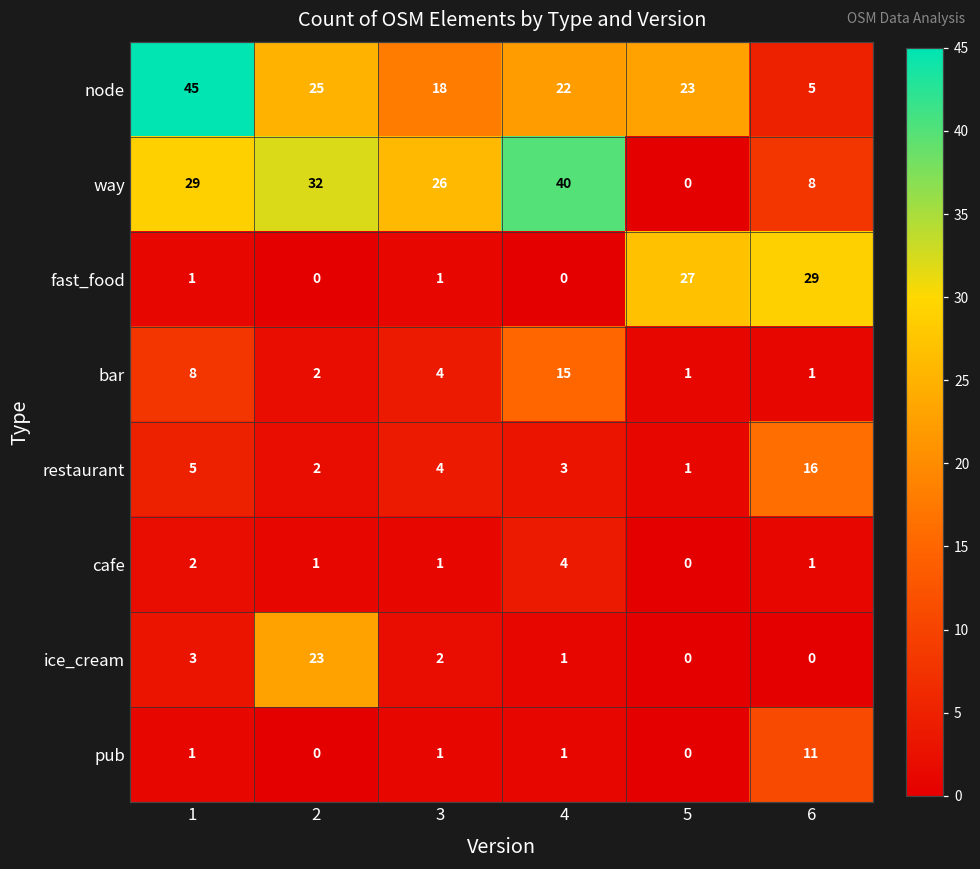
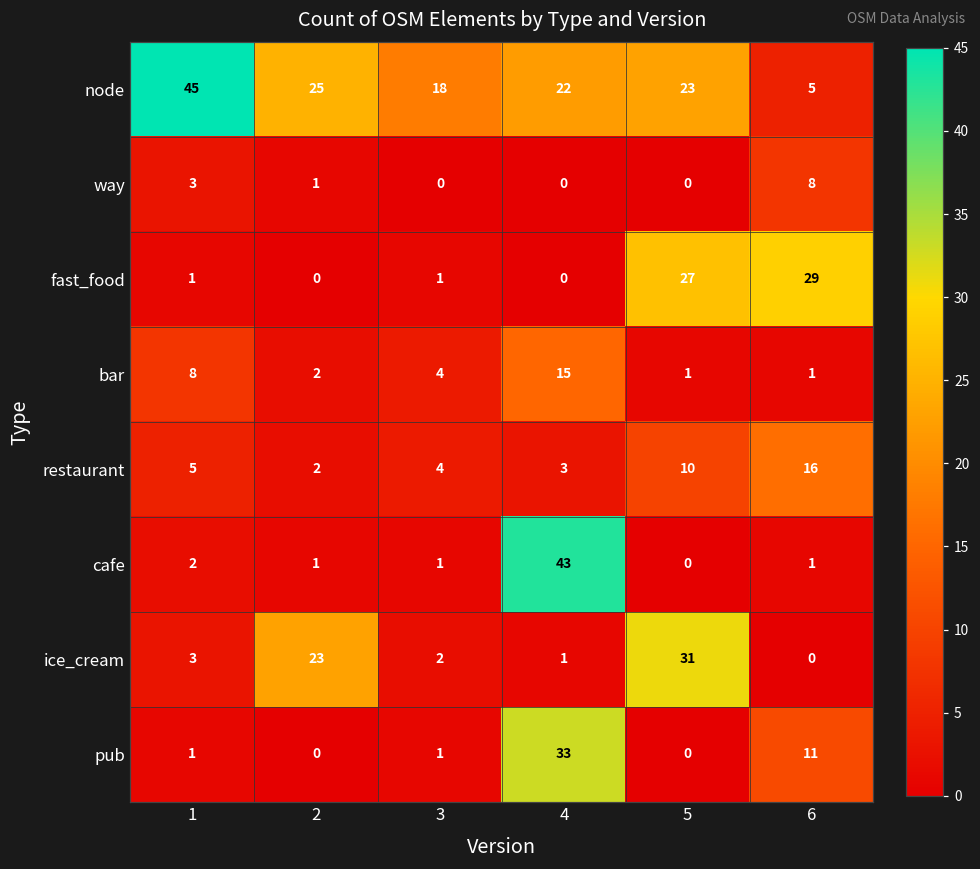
  {
    "node": {
      "1": 45,
      "2": 25,
      "3": 18,
      "4": 22,
      "5": 23,
      "6": 5
    },
    "way": {
-     "1": 29,
-     "2": 32,
-     "3": 26,
-     "4": 40,
+     "1": 3,
+     "2": 1,
+     "3": 0,
+     "4": 0,
      "5": 0,
      "6": 8
    },
    "fast_food": {
      "1": 1,
      "2": 0,
      "3": 1,
      "4": 0,
      "5": 27,
      "6": 29
    },
    "bar": {
      "1": 8,
      "2": 2,
      "3": 4,
      "4": 15,
      "5": 1,
      "6": 1
    },
    "restaurant": {
      "1": 5,
      "2": 2,
      "3": 4,
      "4": 3,
-     "5": 1,
+     "5": 10,
      "6": 16
    },
    "cafe": {
      "1": 2,
      "2": 1,
      "3": 1,
-     "4": 4,
+     "4": 43,
      "5": 0,
      "6": 1
    },
    "ice_cream": {
      "1": 3,
      "2": 23,
      "3": 2,
      "4": 1,
-     "5": 0,
+     "5": 31,
      "6": 0
    },
    "pub": {
      "1": 1,
      "2": 0,
      "3": 1,
-     "4": 1,
+     "4": 33,
      "5": 0,
      "6": 11
    }
  }
